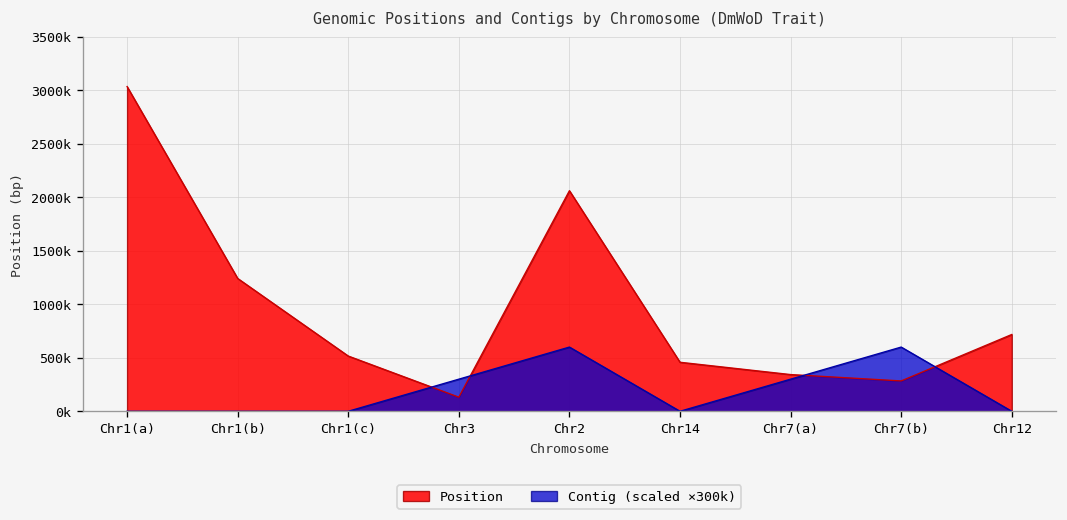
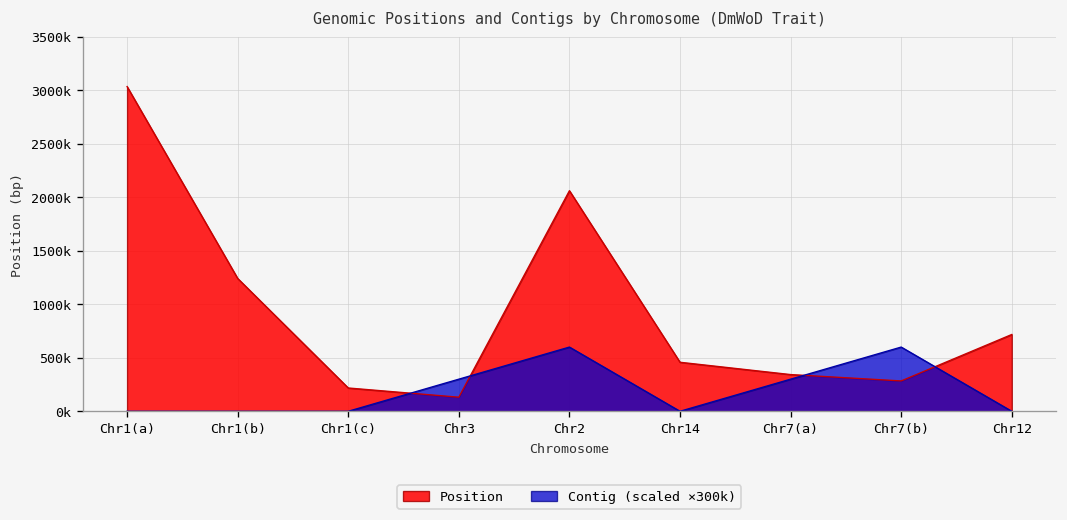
  {
    "Position": {
      "Chr1(a)": 3000000,
      "Chr1(b)": 1200000,
-     "Chr1(c)": 500000,
+     "Chr1(c)": 200000,
      "Chr3": 100000,
      "Chr2": 2100000,
      "Chr14": 500000,
      "Chr7(a)": 300000,
      "Chr7(b)": 300000,
      "Chr12": 700000
    },
    "Contig (scaled ×300k)": {
      "Chr1(a)": 0,
      "Chr1(b)": 0,
      "Chr1(c)": 0,
      "Chr3": 300000,
      "Chr2": 600000,
      "Chr14": 0,
      "Chr7(a)": 300000,
      "Chr7(b)": 600000,
      "Chr12": 0
    }
  }
